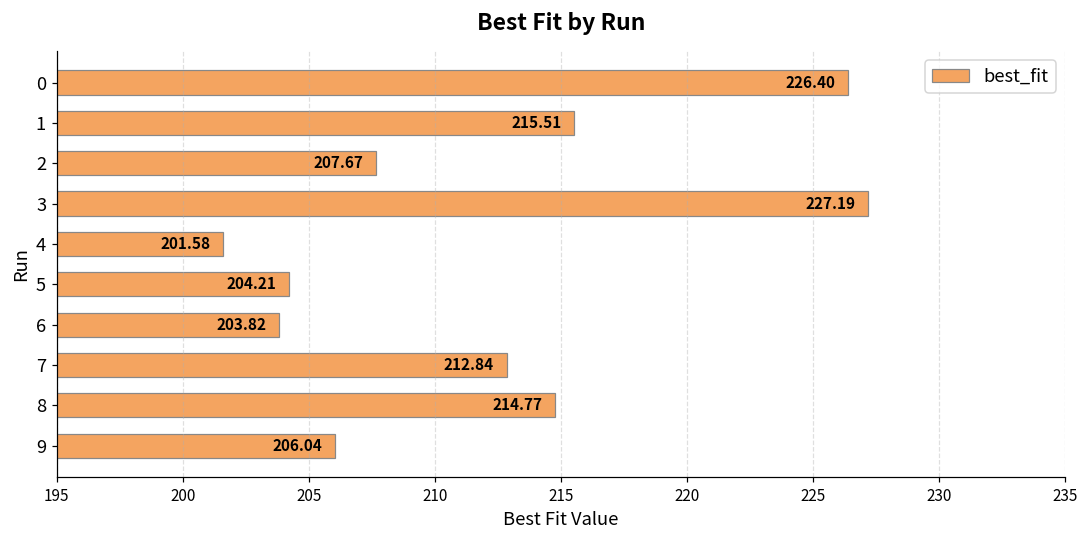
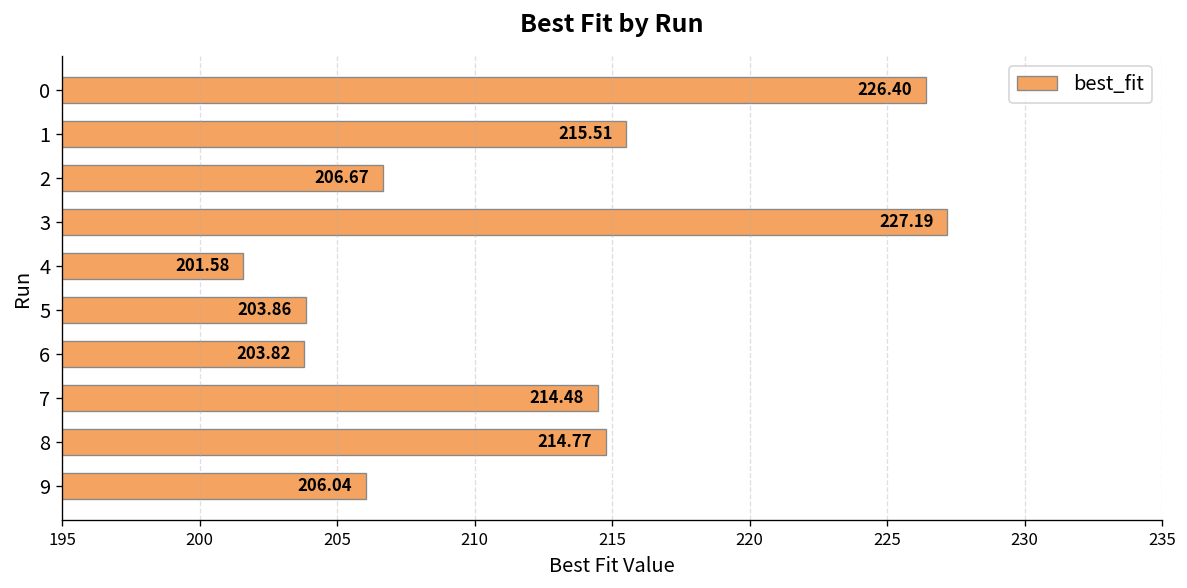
  {
    "0": 226.40,
    "1": 215.51,
-   "2": 207.67,
+   "2": 206.67,
    "3": 227.19,
    "4": 201.58,
-   "5": 204.21,
+   "5": 203.86,
    "6": 203.82,
-   "7": 212.84,
+   "7": 214.48,
    "8": 214.77,
    "9": 206.04
  }
